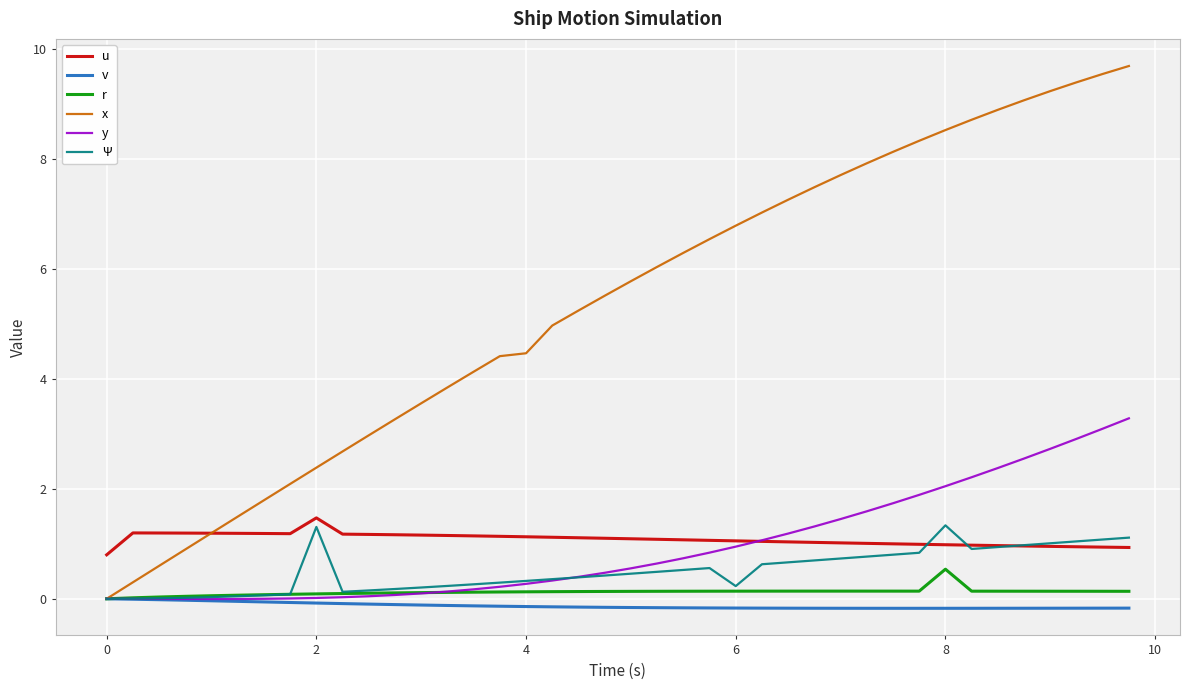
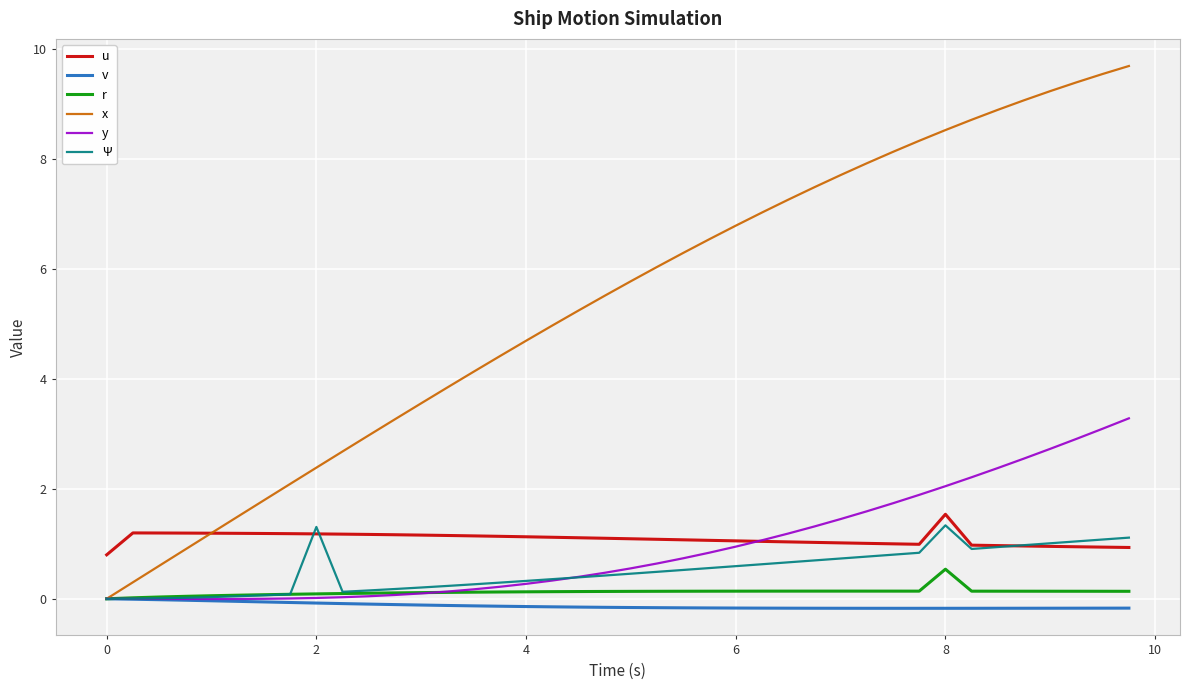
  {
    "u": {
      "0": 0.8,
-     "2": 1.5,
+     "2": 1.2,
      "4": 1.1,
      "6": 1.1,
-     "8": 1.0
+     "8": 1.5
    },
    "v": {
      "2": -0.1,
      "4": -0.1,
      "6": -0.2,
      "8": -0.2
    },
    "r": {
      "2": 0.1,
      "4": 0.1,
      "6": 0.1,
      "8": 0.5
    },
    "x": {
      "2": 2.4,
-     "4": 4.5,
+     "4": 4.7,
      "6": 6.8,
      "8": 8.5
    },
    "y": {
      "2": 0.0,
      "4": 0.3,
      "6": 0.9,
      "8": 2.0
    },
    "Ψ": {
      "2": 1.3,
      "4": 0.3,
-     "6": 0.2,
+     "6": 0.6,
      "8": 1.3
    }
  }
